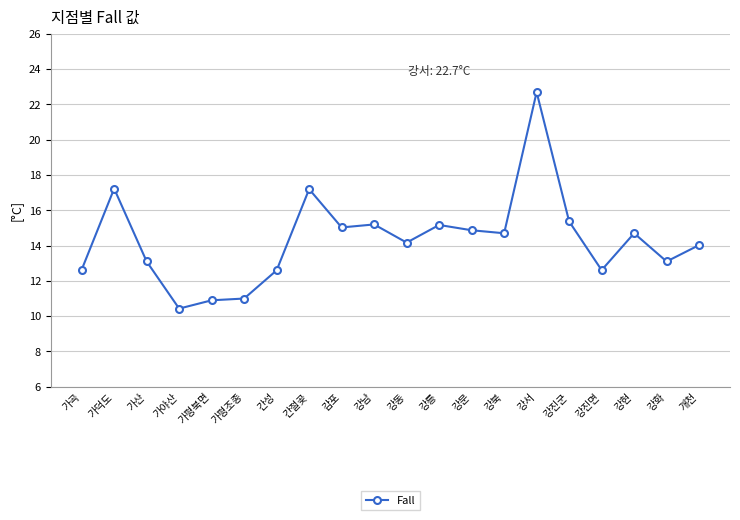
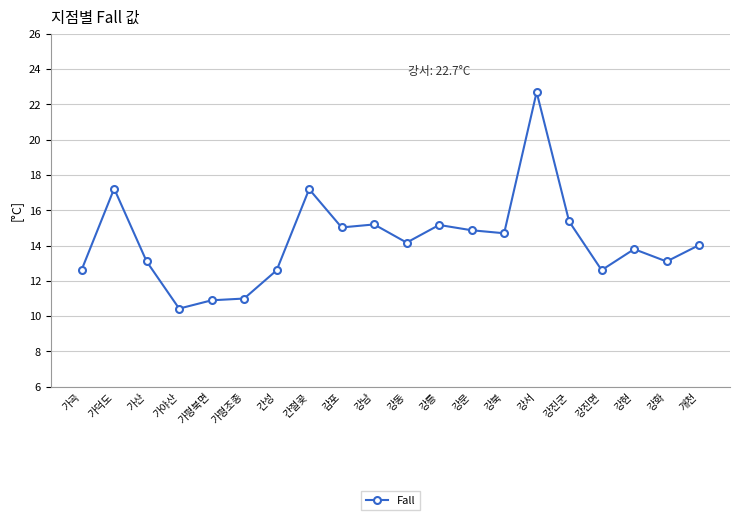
  {
    "가곡": 12.6,
    "가덕도": 17.2,
    "가산": 13.1,
    "가야산": 10.4,
    "가평북면": 10.9,
    "가평조종": 11.0,
    "간성": 12.6,
    "간절곶": 17.2,
    "감포": 15.0,
    "강남": 15.2,
    "강동": 14.2,
    "강릉": 15.2,
    "강문": 14.9,
    "강북": 14.7,
    "강서": 22.7,
    "강진군": 15.4,
    "강진면": 12.6,
-   "강현": 14.7,
+   "강현": 13.8,
    "강화": 13.1,
    "개천": 14.0
  }
